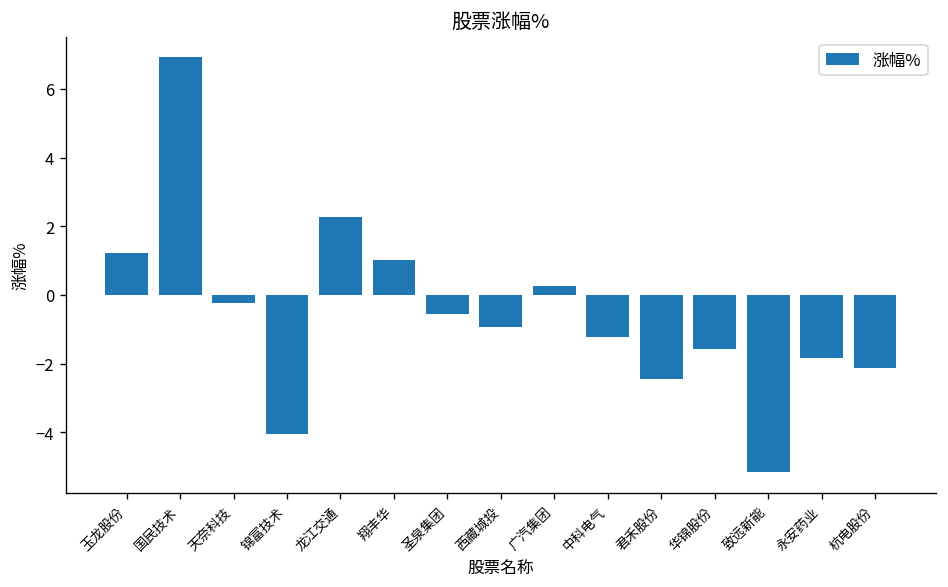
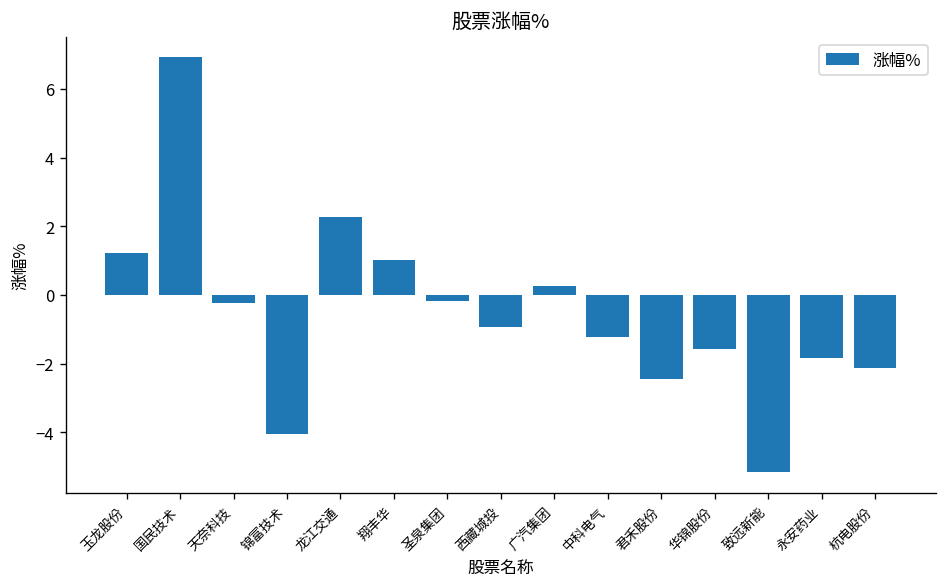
  {
    "玉龙股份": 1.2,
    "国民技术": 6.9,
    "天奈科技": -0.2,
    "锦富技术": -4.0,
    "龙江交通": 2.3,
    "翔丰华": 1.0,
-   "圣泉集团": -0.6,
+   "圣泉集团": -0.2,
    "西藏城投": -0.9,
    "广汽集团": 0.3,
    "中科电气": -1.2,
    "君禾股份": -2.5,
    "华锦股份": -1.6,
    "致远新能": -5.2,
    "永安药业": -1.9,
    "杭电股份": -2.1
  }
